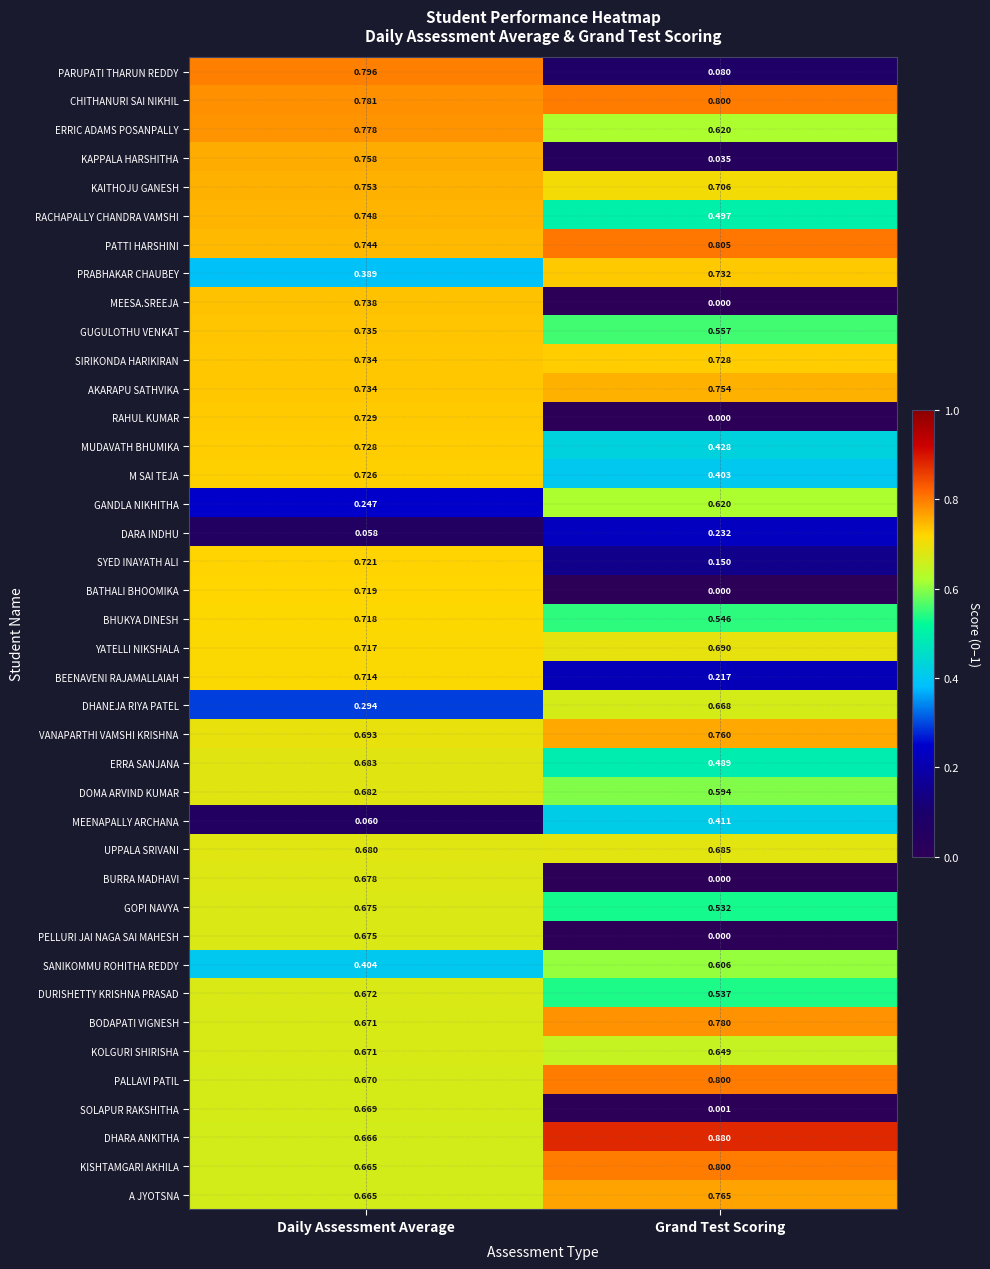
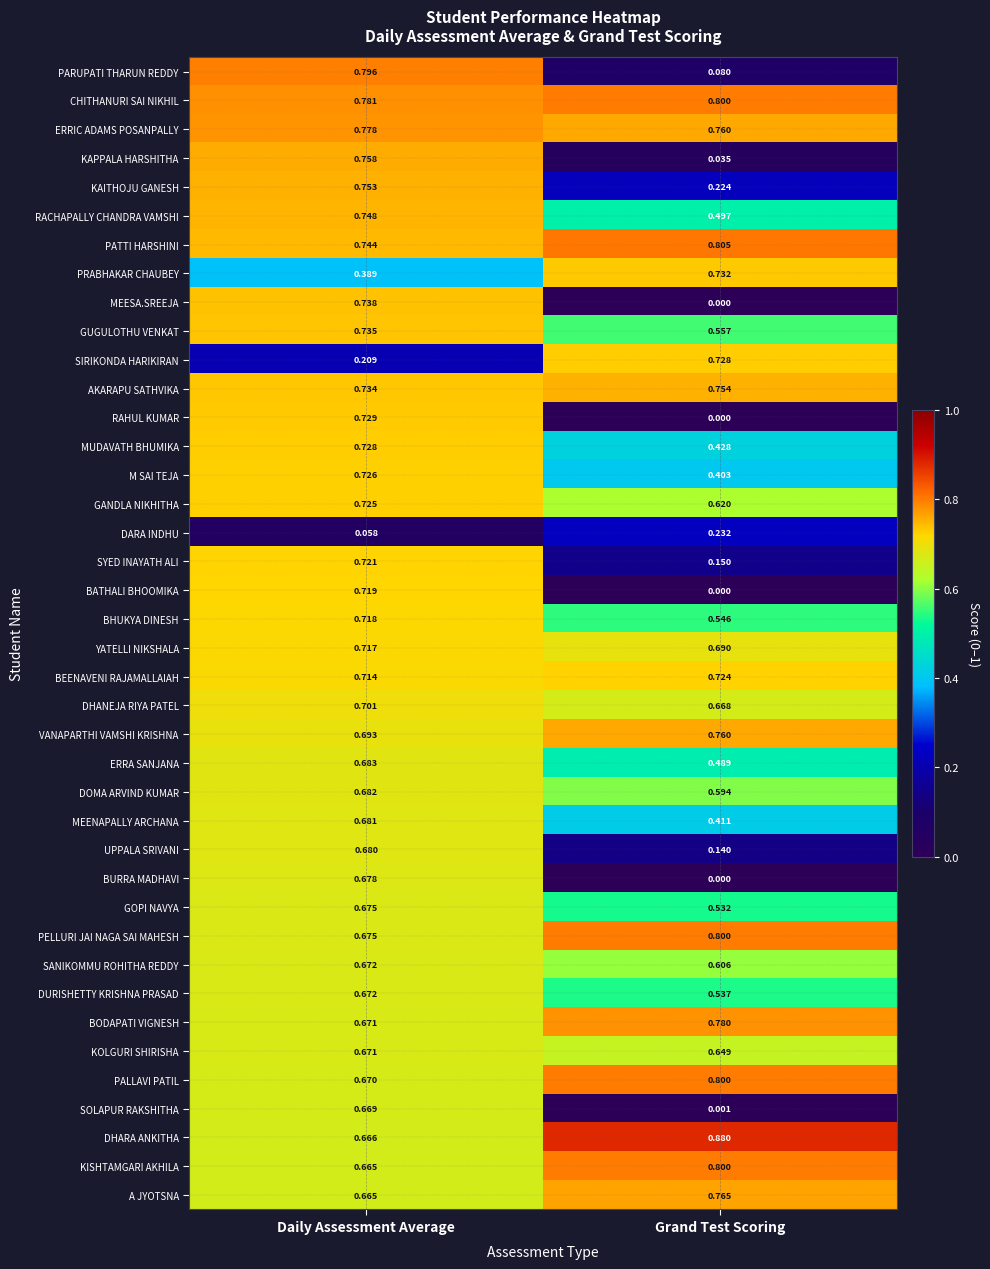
  {
    "PARUPATI THARUN REDDY": {
      "Daily Assessment Average": 0.796,
      "Grand Test Scoring": 0.080
    },
    "CHITHANURI SAI NIKHIL": {
      "Daily Assessment Average": 0.781,
      "Grand Test Scoring": 0.800
    },
    "ERRIC ADAMS POSANPALLY": {
      "Daily Assessment Average": 0.778,
-     "Grand Test Scoring": 0.620
+     "Grand Test Scoring": 0.760
    },
    "KAPPALA HARSHITHA": {
      "Daily Assessment Average": 0.758,
      "Grand Test Scoring": 0.035
    },
    "KAITHOJU GANESH": {
      "Daily Assessment Average": 0.753,
-     "Grand Test Scoring": 0.706
+     "Grand Test Scoring": 0.224
    },
    "RACHAPALLY CHANDRA VAMSHI": {
      "Daily Assessment Average": 0.748,
      "Grand Test Scoring": 0.497
    },
    "PATTI HARSHINI": {
      "Daily Assessment Average": 0.744,
      "Grand Test Scoring": 0.805
    },
    "PRABHAKAR CHAUBEY": {
      "Daily Assessment Average": 0.389,
      "Grand Test Scoring": 0.732
    },
    "MEESA.SREEJA": {
      "Daily Assessment Average": 0.738,
      "Grand Test Scoring": 0.000
    },
    "GUGULOTHU VENKAT": {
      "Daily Assessment Average": 0.735,
      "Grand Test Scoring": 0.557
    },
    "SIRIKONDA HARIKIRAN": {
-     "Daily Assessment Average": 0.734,
+     "Daily Assessment Average": 0.209,
      "Grand Test Scoring": 0.728
    },
    "AKARAPU SATHVIKA": {
      "Daily Assessment Average": 0.734,
      "Grand Test Scoring": 0.754
    },
    "RAHUL KUMAR": {
      "Daily Assessment Average": 0.729,
      "Grand Test Scoring": 0.000
    },
    "MUDAVATH BHUMIKA": {
      "Daily Assessment Average": 0.728,
      "Grand Test Scoring": 0.428
    },
    "M SAI TEJA": {
      "Daily Assessment Average": 0.726,
      "Grand Test Scoring": 0.403
    },
    "GANDLA NIKHITHA": {
-     "Daily Assessment Average": 0.247,
+     "Daily Assessment Average": 0.725,
      "Grand Test Scoring": 0.620
    },
    "DARA INDHU": {
      "Daily Assessment Average": 0.058,
      "Grand Test Scoring": 0.232
    },
    "SYED INAYATH ALI": {
      "Daily Assessment Average": 0.721,
      "Grand Test Scoring": 0.150
    },
    "BATHALI BHOOMIKA": {
      "Daily Assessment Average": 0.719,
      "Grand Test Scoring": 0.000
    },
    "BHUKYA DINESH": {
      "Daily Assessment Average": 0.718,
      "Grand Test Scoring": 0.546
    },
    "YATELLI NIKSHALA": {
      "Daily Assessment Average": 0.717,
      "Grand Test Scoring": 0.690
    },
    "BEENAVENI RAJAMALLAIAH": {
      "Daily Assessment Average": 0.714,
-     "Grand Test Scoring": 0.217
+     "Grand Test Scoring": 0.724
    },
    "DHANEJA RIYA PATEL": {
-     "Daily Assessment Average": 0.294,
+     "Daily Assessment Average": 0.701,
      "Grand Test Scoring": 0.668
    },
    "VANAPARTHI VAMSHI KRISHNA": {
      "Daily Assessment Average": 0.693,
      "Grand Test Scoring": 0.760
    },
    "ERRA SANJANA": {
      "Daily Assessment Average": 0.683,
      "Grand Test Scoring": 0.489
    },
    "DOMA ARVIND KUMAR": {
      "Daily Assessment Average": 0.682,
      "Grand Test Scoring": 0.594
    },
    "MEENAPALLY ARCHANA": {
-     "Daily Assessment Average": 0.060,
+     "Daily Assessment Average": 0.681,
      "Grand Test Scoring": 0.411
    },
    "UPPALA SRIVANI": {
      "Daily Assessment Average": 0.680,
-     "Grand Test Scoring": 0.685
+     "Grand Test Scoring": 0.140
    },
    "BURRA MADHAVI": {
      "Daily Assessment Average": 0.678,
      "Grand Test Scoring": 0.000
    },
    "GOPI NAVYA": {
      "Daily Assessment Average": 0.675,
      "Grand Test Scoring": 0.532
    },
    "PELLURI JAI NAGA SAI MAHESH": {
      "Daily Assessment Average": 0.675,
-     "Grand Test Scoring": 0.000
+     "Grand Test Scoring": 0.800
    },
    "SANIKOMMU ROHITHA REDDY": {
-     "Daily Assessment Average": 0.404,
+     "Daily Assessment Average": 0.672,
      "Grand Test Scoring": 0.606
    },
    "DURISHETTY KRISHNA PRASAD": {
      "Daily Assessment Average": 0.672,
      "Grand Test Scoring": 0.537
    },
    "BODAPATI VIGNESH": {
      "Daily Assessment Average": 0.671,
      "Grand Test Scoring": 0.780
    },
    "KOLGURI SHIRISHA": {
      "Daily Assessment Average": 0.671,
      "Grand Test Scoring": 0.649
    },
    "PALLAVI PATIL": {
      "Daily Assessment Average": 0.670,
      "Grand Test Scoring": 0.800
    },
    "SOLAPUR RAKSHITHA": {
      "Daily Assessment Average": 0.669,
      "Grand Test Scoring": 0.001
    },
    "DHARA ANKITHA": {
      "Daily Assessment Average": 0.666,
      "Grand Test Scoring": 0.880
    },
    "KISHTAMGARI AKHILA": {
      "Daily Assessment Average": 0.665,
      "Grand Test Scoring": 0.800
    },
    "A JYOTSNA": {
      "Daily Assessment Average": 0.665,
      "Grand Test Scoring": 0.765
    }
  }
